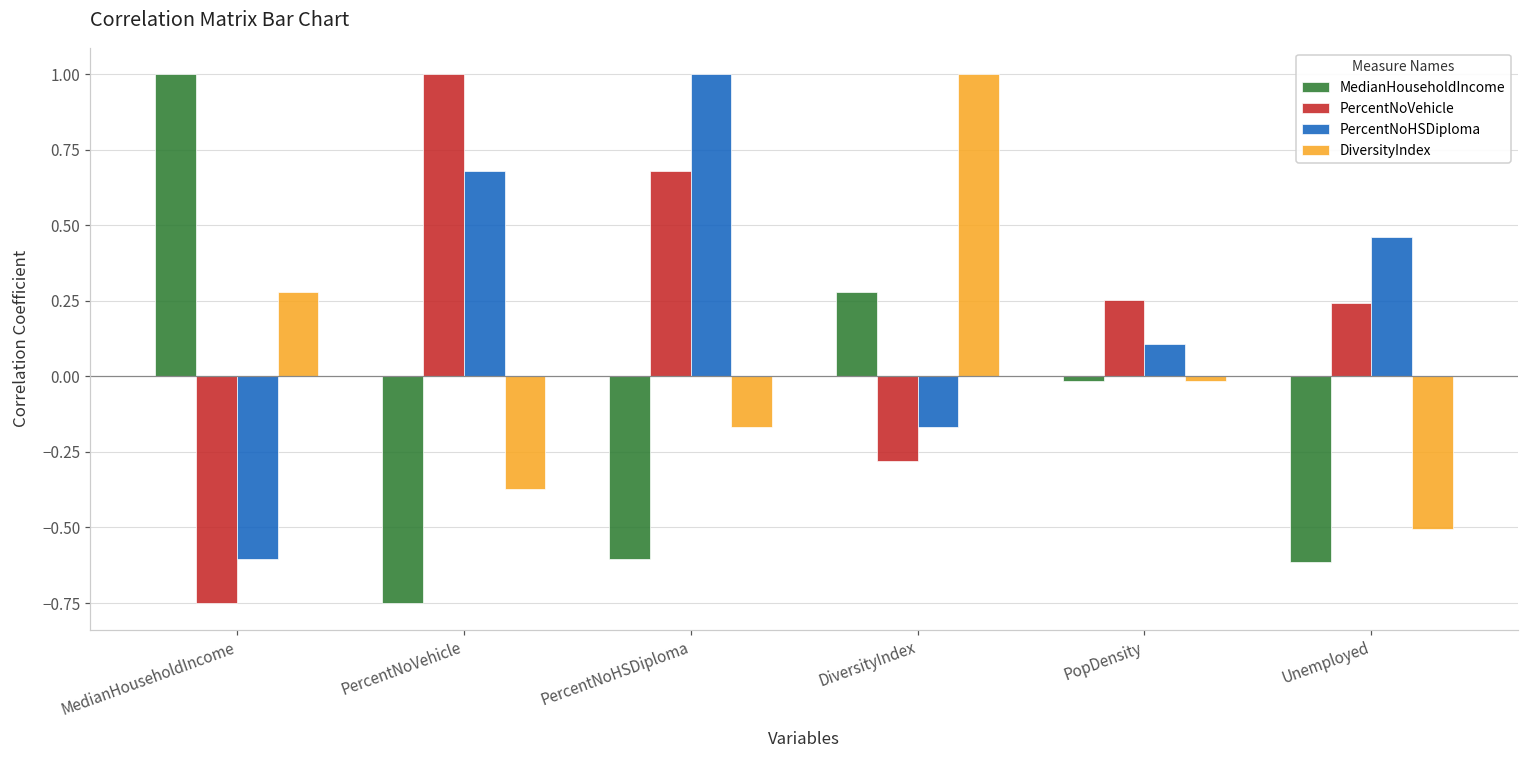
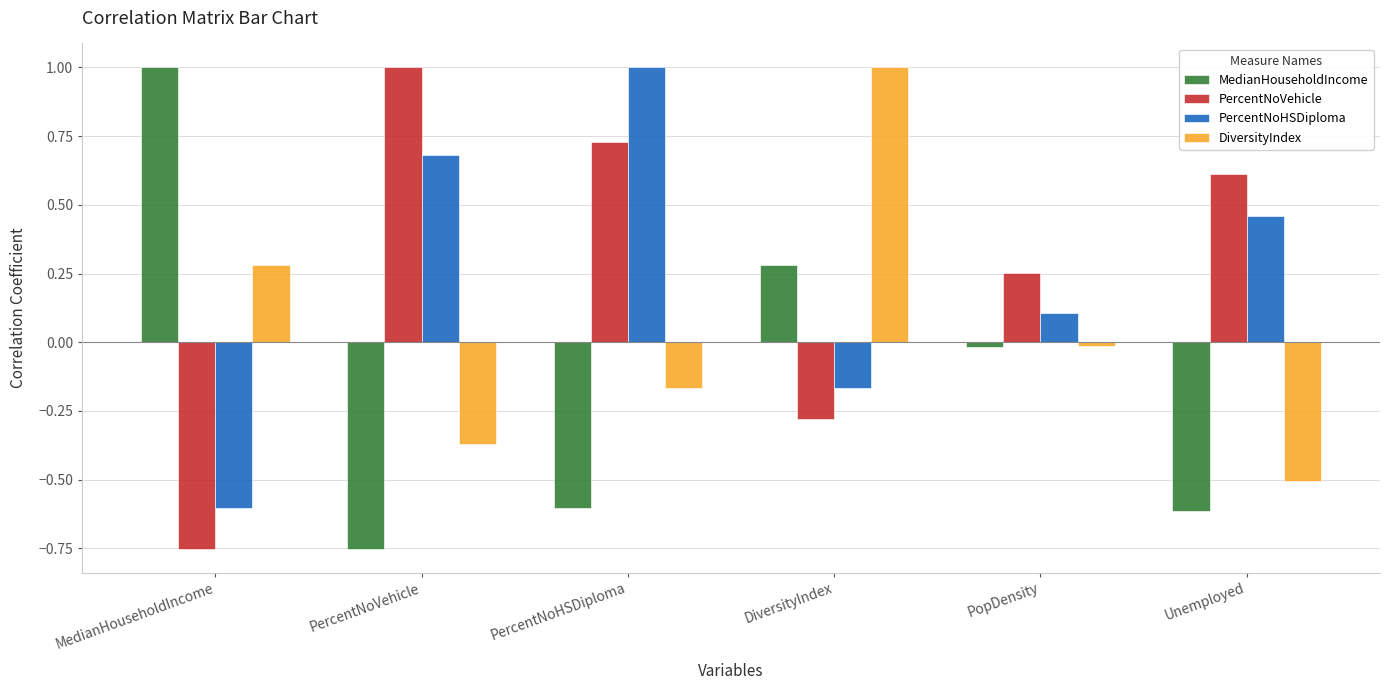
  {
    "MedianHouseholdIncome": {
      "MedianHouseholdIncome": 1.00,
      "PercentNoVehicle": -0.75,
      "PercentNoHSDiploma": -0.60,
      "DiversityIndex": 0.28,
      "PopDensity": -0.02,
      "Unemployed": -0.61
    },
    "PercentNoVehicle": {
      "MedianHouseholdIncome": -0.75,
      "PercentNoVehicle": 1.00,
-     "PercentNoHSDiploma": 0.68,
+     "PercentNoHSDiploma": 0.73,
      "DiversityIndex": -0.28,
      "PopDensity": 0.25,
-     "Unemployed": 0.24
+     "Unemployed": 0.61
    },
    "PercentNoHSDiploma": {
      "MedianHouseholdIncome": -0.60,
      "PercentNoVehicle": 0.68,
      "PercentNoHSDiploma": 1.00,
      "DiversityIndex": -0.17,
      "PopDensity": 0.11,
      "Unemployed": 0.46
    },
    "DiversityIndex": {
      "MedianHouseholdIncome": 0.28,
      "PercentNoVehicle": -0.37,
      "PercentNoHSDiploma": -0.17,
      "DiversityIndex": 1.00,
      "PopDensity": -0.01,
      "Unemployed": -0.51
    }
  }
